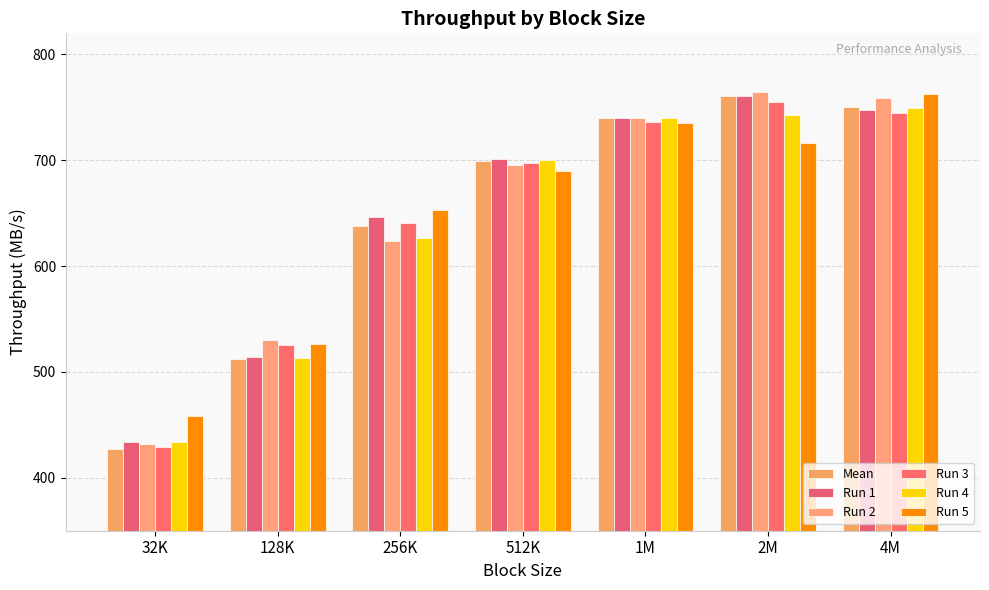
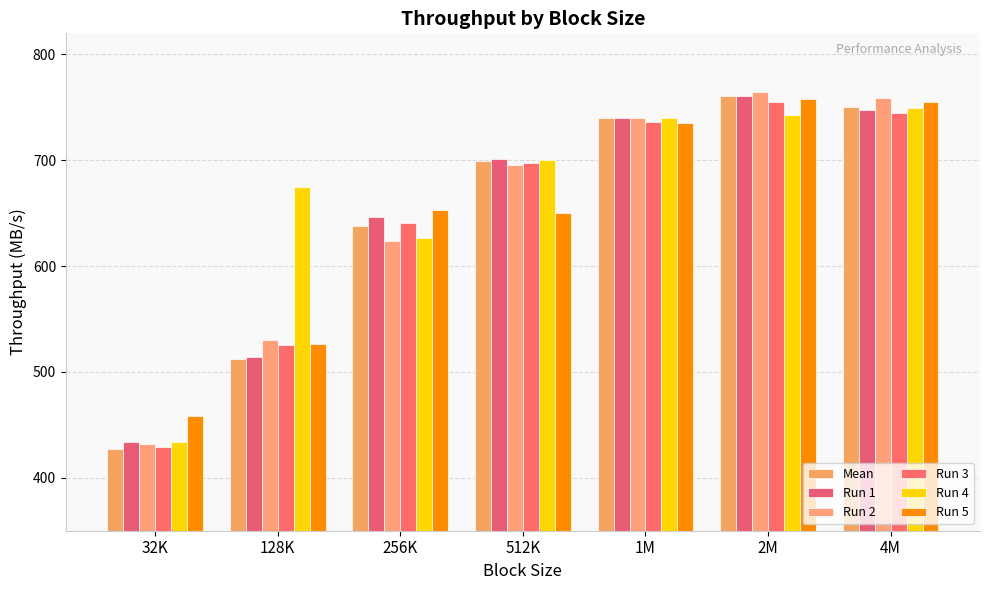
  {
    "Run 4": {
      "32K": 434,
-     "128K": 513,
+     "128K": 675,
      "256K": 627,
      "512K": 701,
      "1M": 740,
      "2M": 743,
      "4M": 749
    },
    "Run 5": {
      "32K": 459,
      "128K": 526,
      "256K": 653,
-     "512K": 690,
+     "512K": 650,
      "1M": 735,
-     "2M": 717,
-     "4M": 763
+     "2M": 758,
+     "4M": 755
    }
  }
